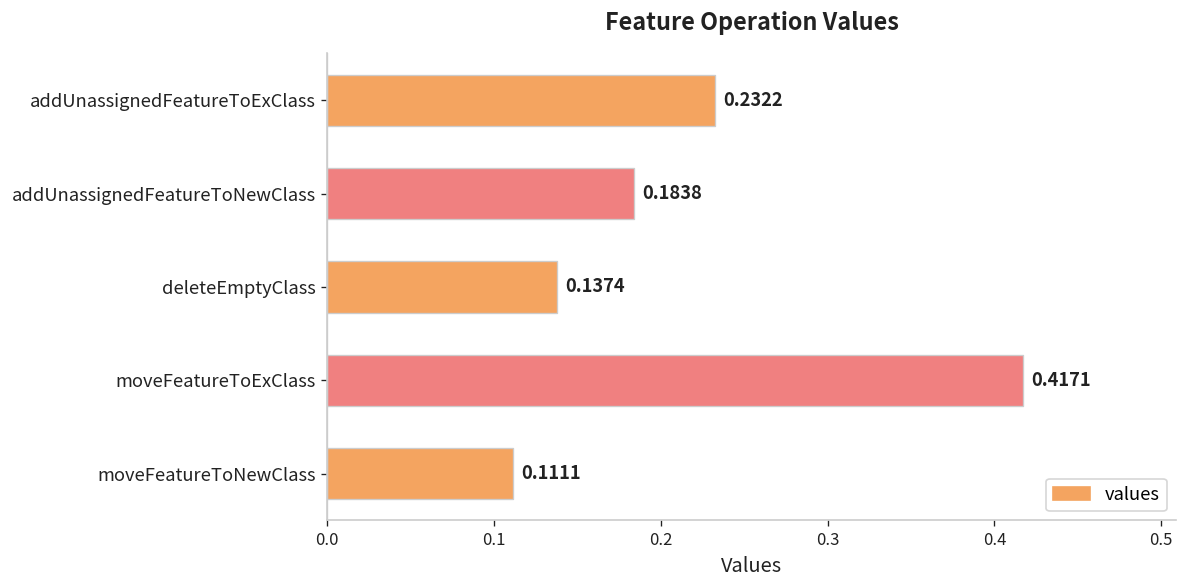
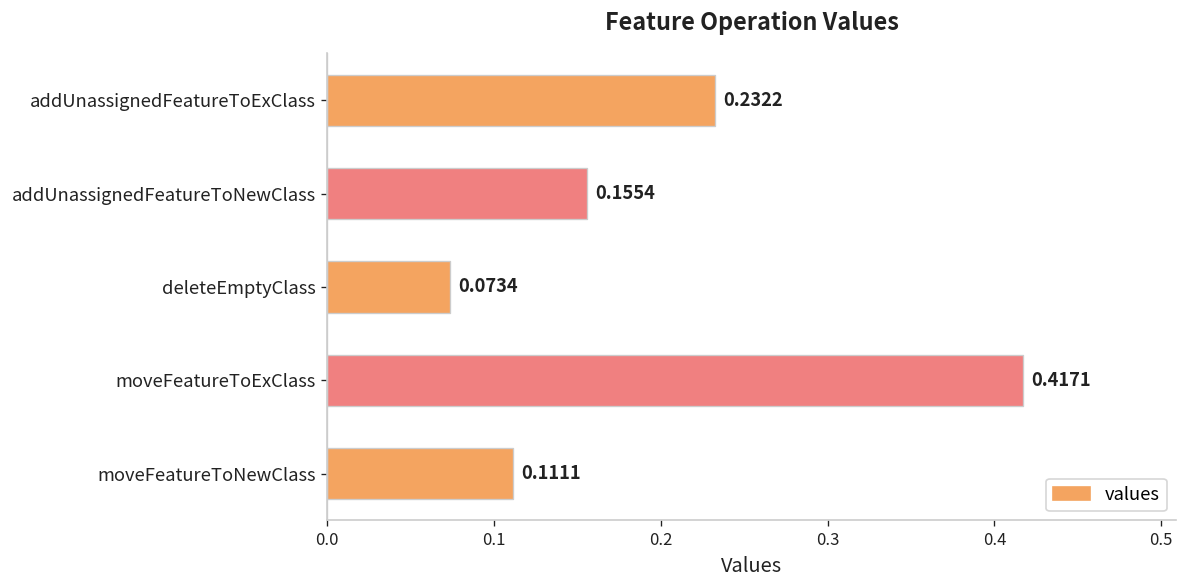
  {
    "addUnassignedFeatureToExClass": 0.2322,
-   "addUnassignedFeatureToNewClass": 0.1838,
-   "deleteEmptyClass": 0.1374,
+   "addUnassignedFeatureToNewClass": 0.1554,
+   "deleteEmptyClass": 0.0734,
    "moveFeatureToExClass": 0.4171,
    "moveFeatureToNewClass": 0.1111
  }
